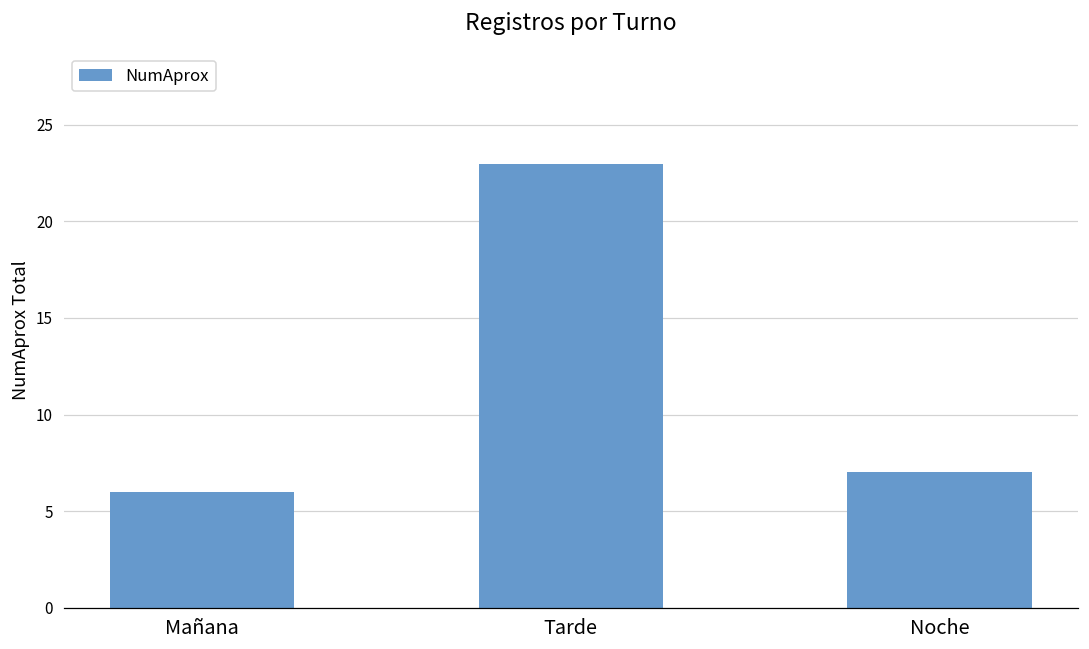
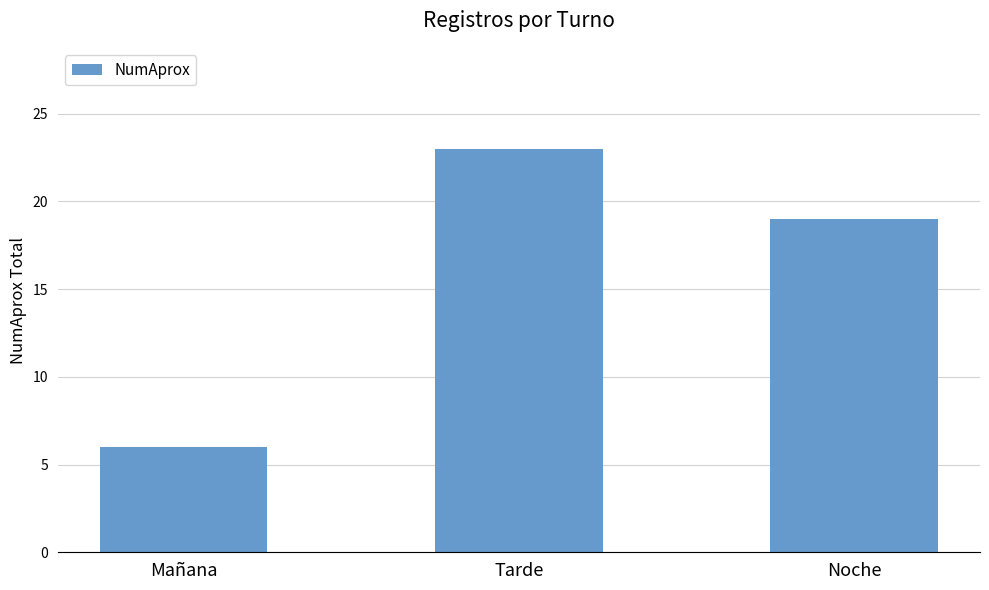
  {
    "Mañana": 6,
    "Tarde": 23,
-   "Noche": 7
+   "Noche": 19
  }
